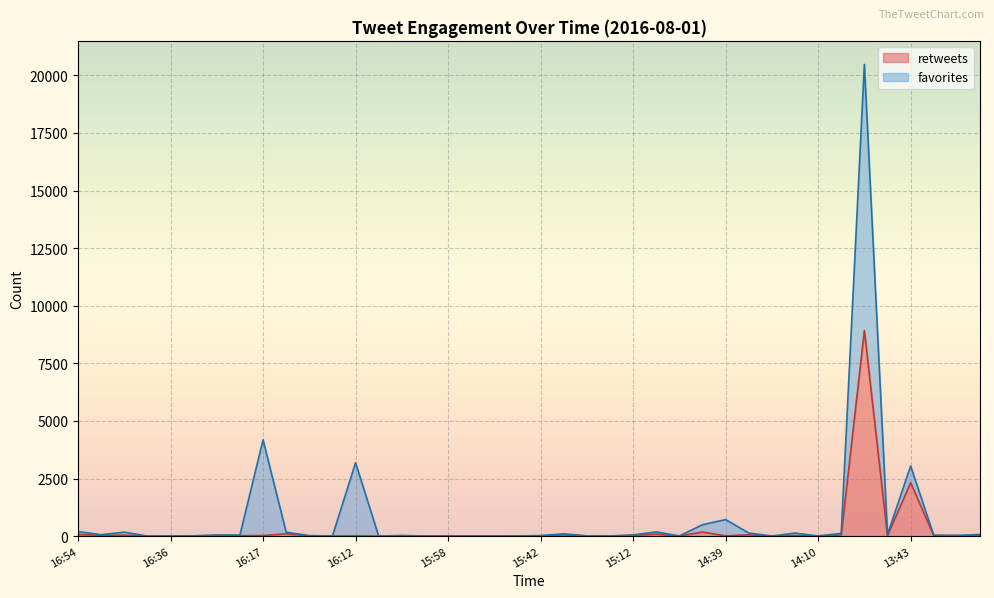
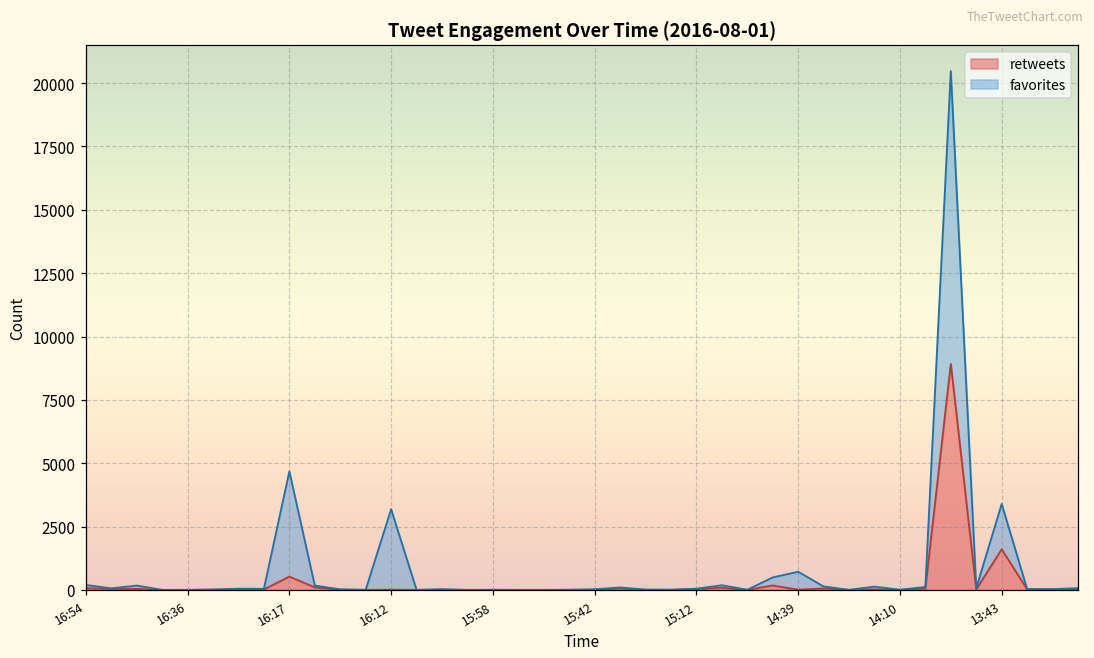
  {
    "retweets": {
      "16:54": 100,
-     "16:17": 0,
+     "16:17": 500,
      "16:12": 0,
      "14:39": 0,
-     "13:43": 2300
+     "13:43": 1600
    },
    "favorites": {
      "16:54": 100,
      "16:17": 4200,
      "16:12": 3200,
      "14:39": 700,
-     "13:43": 700
+     "13:43": 1800
    }
  }
